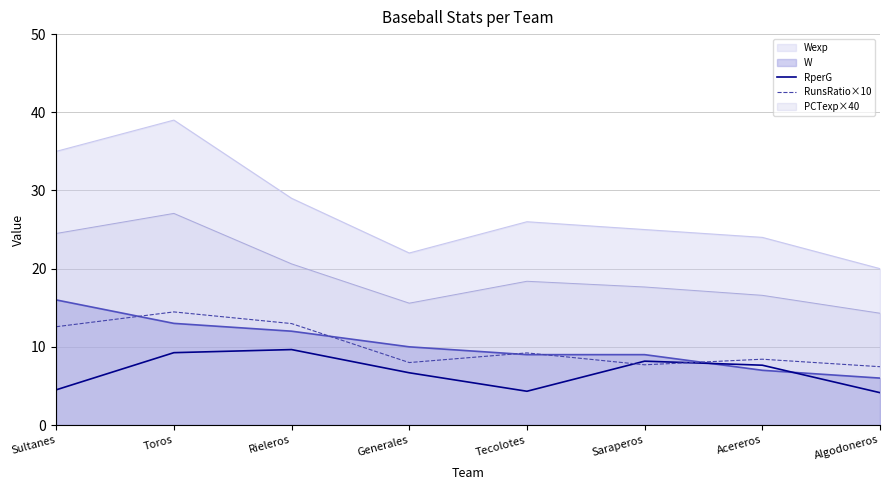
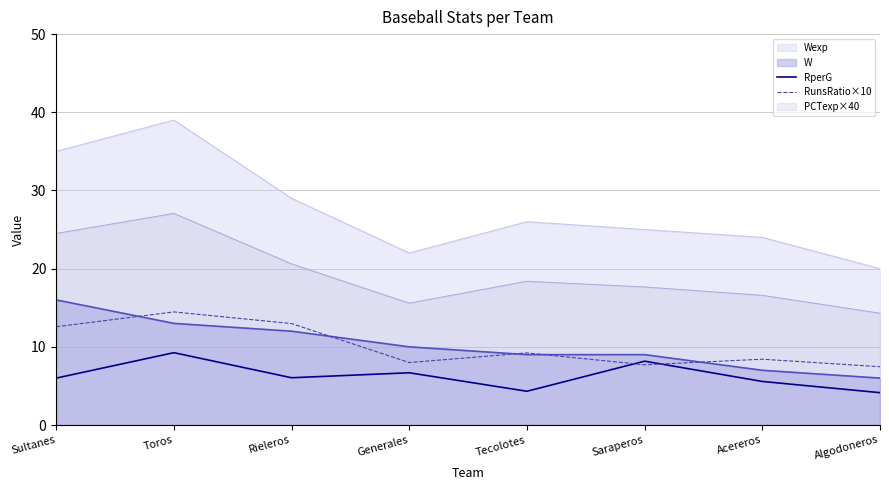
  {
    "RperG": {
-     "Sultanes": 5,
+     "Sultanes": 6,
      "Toros": 9,
-     "Rieleros": 10,
+     "Rieleros": 6,
      "Generales": 7,
      "Tecolotes": 4,
      "Saraperos": 8,
-     "Acereros": 8,
+     "Acereros": 6,
      "Algodoneros": 4
    },
    "RunsRatio×10": {
      "Sultanes": 13,
      "Toros": 14,
      "Rieleros": 13,
      "Generales": 8,
      "Saraperos": 8,
      "Acereros": 8,
      "Algodoneros": 7
    }
  }
